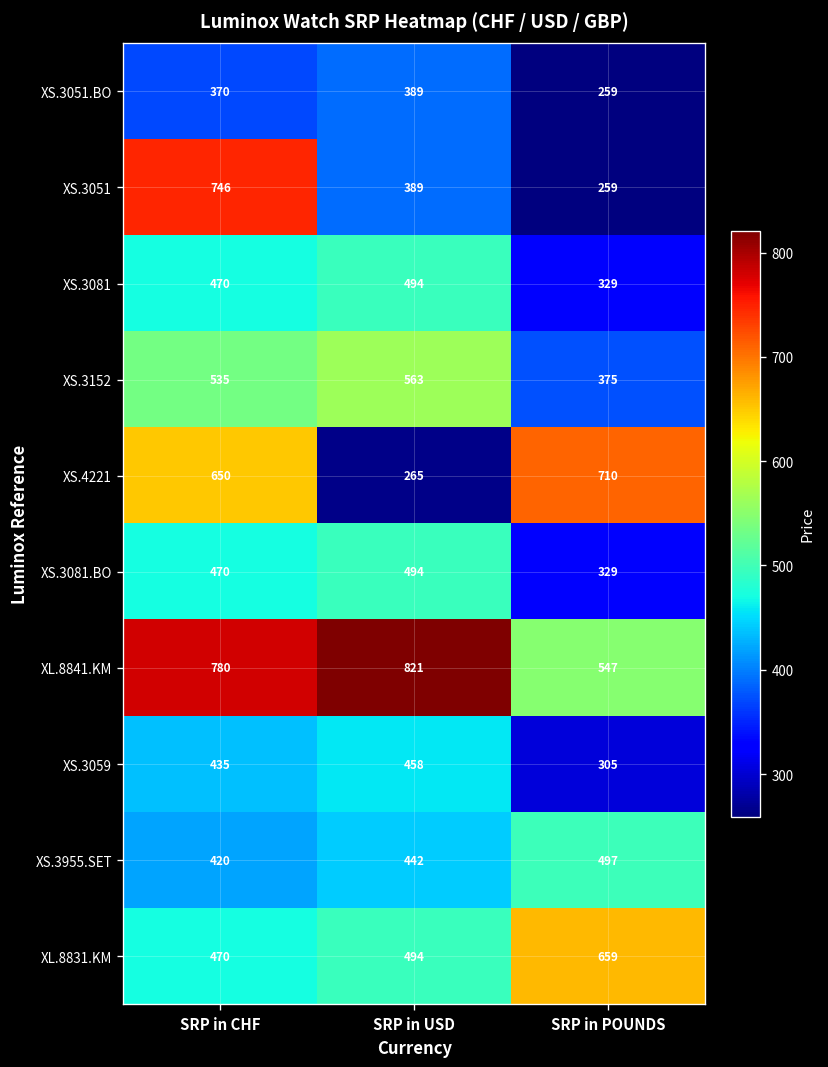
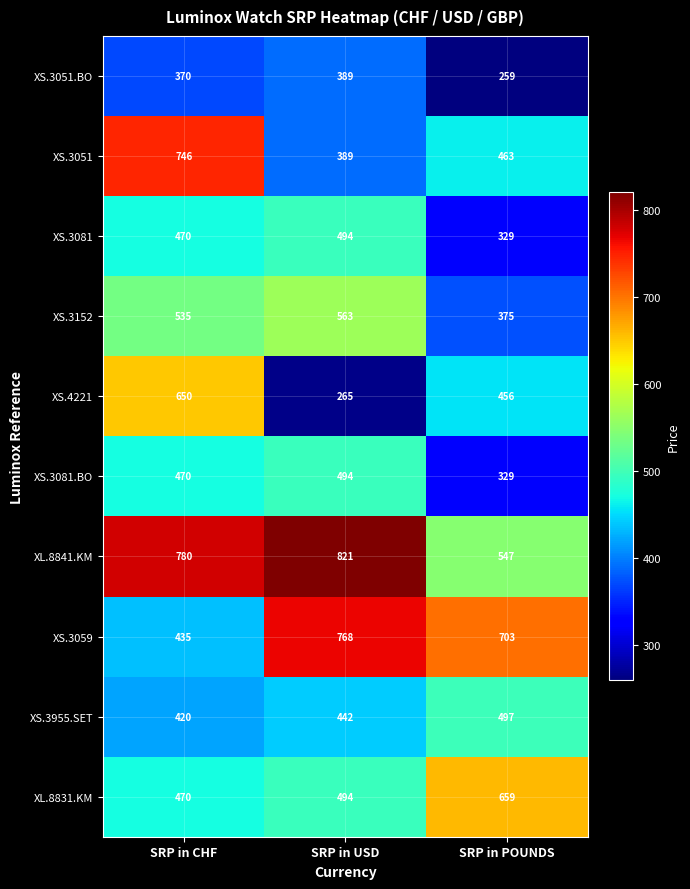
  {
    "XS.3051.BO": {
      "SRP in CHF": 370,
      "SRP in USD": 389,
      "SRP in POUNDS": 259
    },
    "XS.3051": {
      "SRP in CHF": 746,
      "SRP in USD": 389,
-     "SRP in POUNDS": 259
+     "SRP in POUNDS": 463
    },
    "XS.3081": {
      "SRP in CHF": 470,
      "SRP in USD": 494,
      "SRP in POUNDS": 329
    },
    "XS.3152": {
      "SRP in CHF": 535,
      "SRP in USD": 563,
      "SRP in POUNDS": 375
    },
    "XS.4221": {
      "SRP in CHF": 650,
      "SRP in USD": 265,
-     "SRP in POUNDS": 710
+     "SRP in POUNDS": 456
    },
    "XS.3081.BO": {
      "SRP in CHF": 470,
      "SRP in USD": 494,
      "SRP in POUNDS": 329
    },
    "XL.8841.KM": {
      "SRP in CHF": 780,
      "SRP in USD": 821,
      "SRP in POUNDS": 547
    },
    "XS.3059": {
      "SRP in CHF": 435,
-     "SRP in USD": 458,
-     "SRP in POUNDS": 305
+     "SRP in USD": 768,
+     "SRP in POUNDS": 703
    },
    "XS.3955.SET": {
      "SRP in CHF": 420,
      "SRP in USD": 442,
      "SRP in POUNDS": 497
    },
    "XL.8831.KM": {
      "SRP in CHF": 470,
      "SRP in USD": 494,
      "SRP in POUNDS": 659
    }
  }
